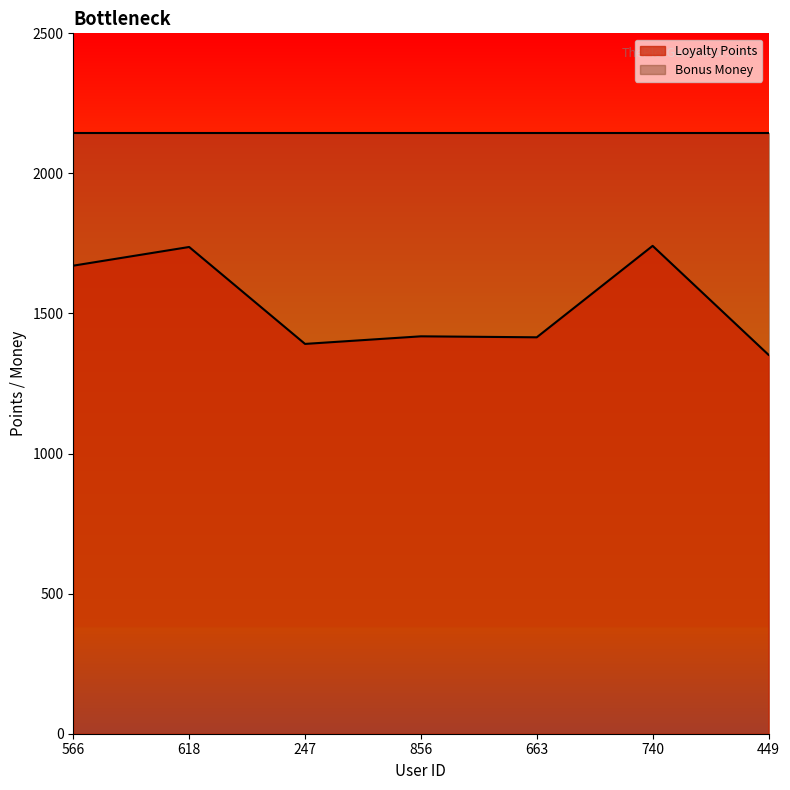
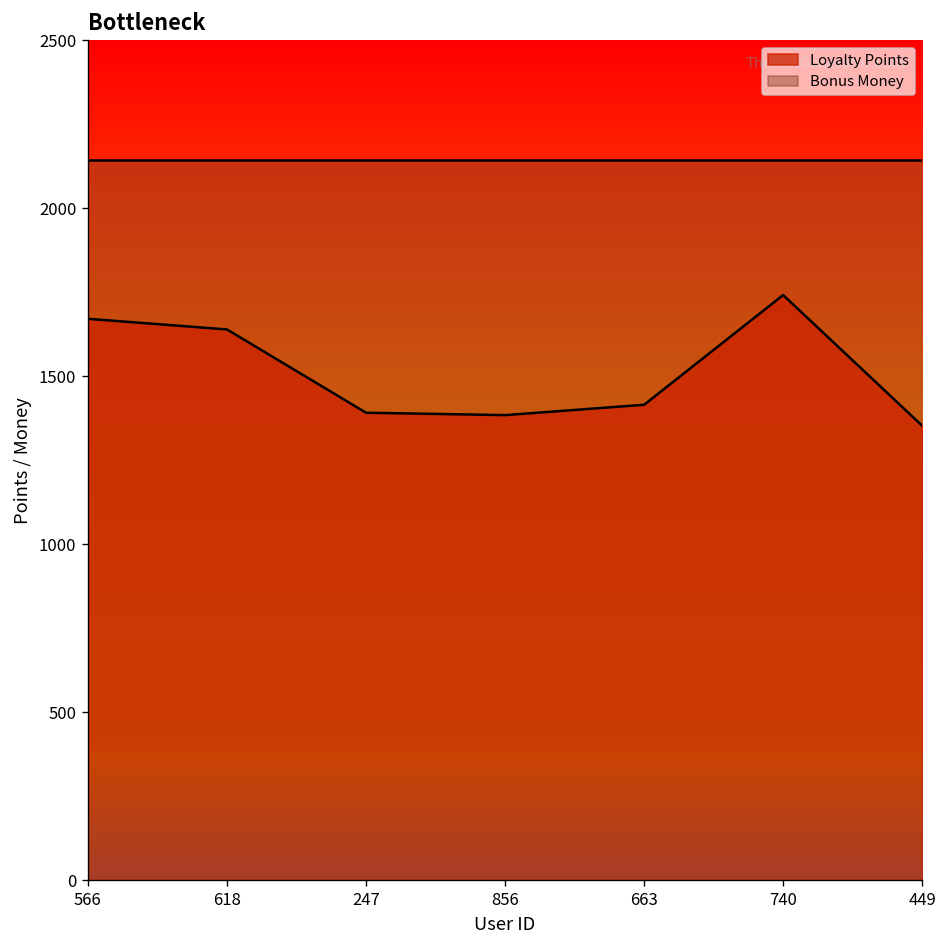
  {
    "Loyalty Points": {
      "566": 1670,
-     "618": 1740,
+     "618": 1640,
      "247": 1390,
-     "856": 1420,
+     "856": 1380,
      "663": 1420,
      "740": 1740,
      "449": 1350
    },
    "Bonus Money": {
      "566": 2140,
      "618": 2140,
      "247": 2140,
      "856": 2140,
      "663": 2140,
      "740": 2140,
      "449": 2140
    }
  }
